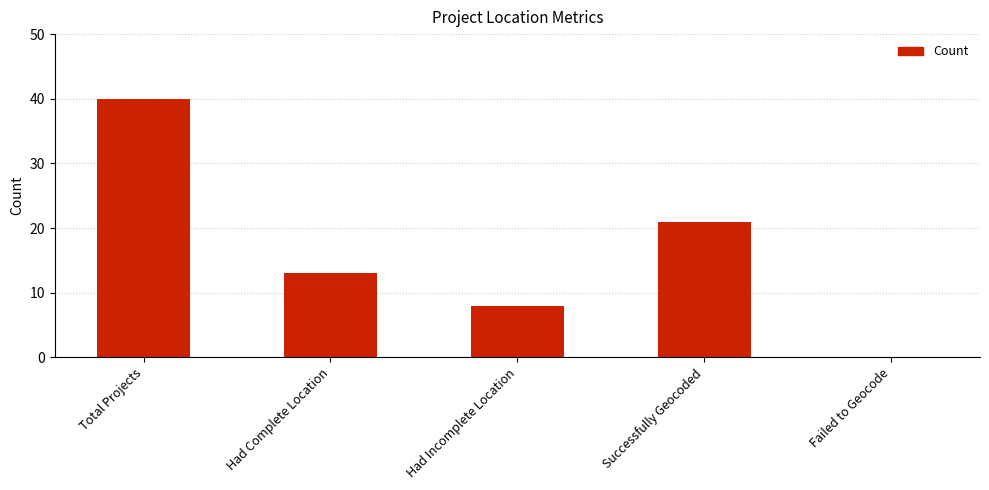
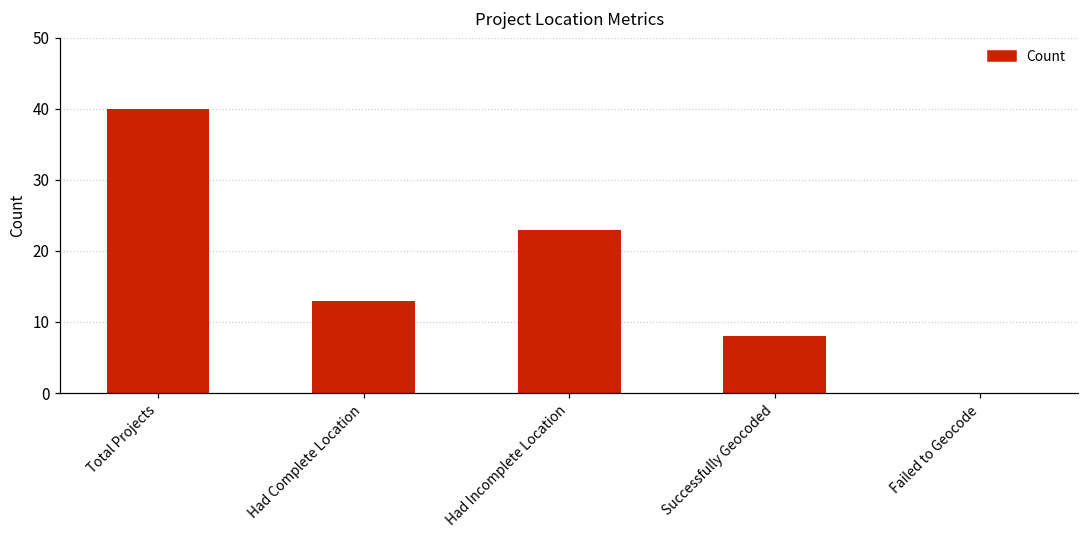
  {
    "Total Projects": 40,
    "Had Complete Location": 13,
-   "Had Incomplete Location": 8,
-   "Successfully Geocoded": 21,
+   "Had Incomplete Location": 23,
+   "Successfully Geocoded": 8,
    "Failed to Geocode": 0
  }
